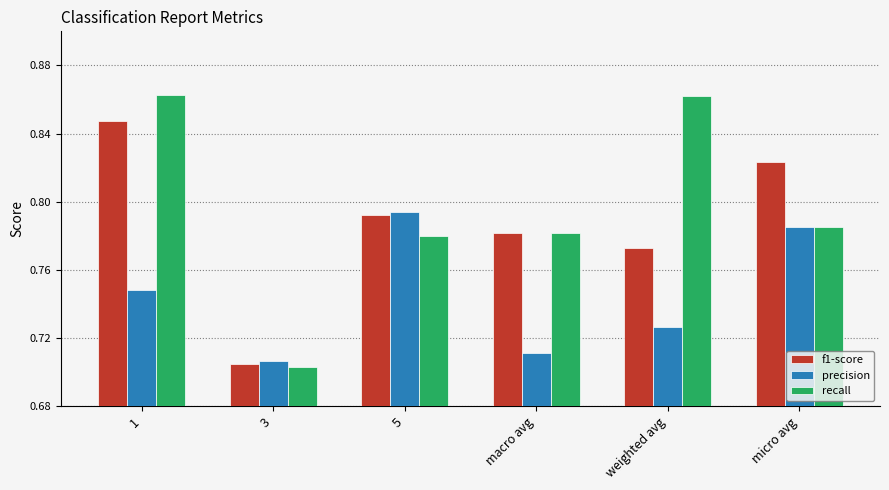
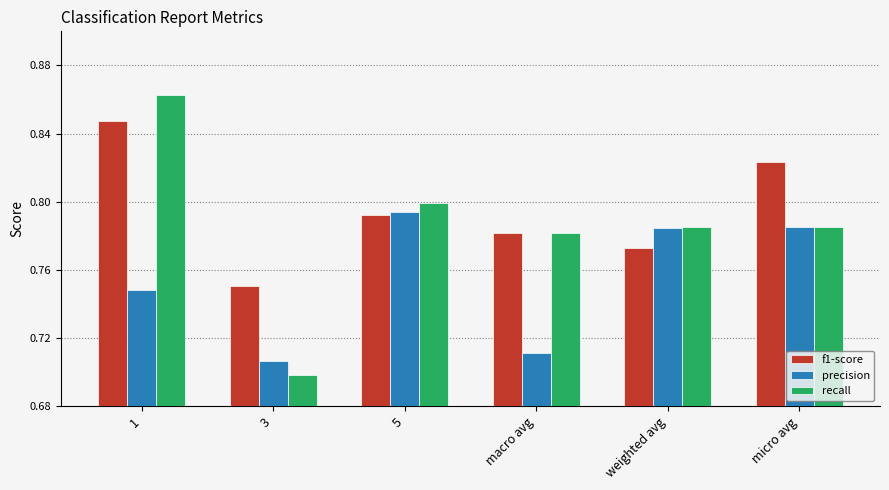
  {
    "f1-score": {
      "1": 0.847,
-     "3": 0.705,
+     "3": 0.751,
      "5": 0.793,
      "macro avg": 0.782,
      "weighted avg": 0.773,
      "micro avg": 0.823
    },
    "precision": {
      "1": 0.748,
      "3": 0.706,
      "5": 0.794,
      "macro avg": 0.711,
-     "weighted avg": 0.726,
+     "weighted avg": 0.785,
      "micro avg": 0.785
    },
    "recall": {
      "1": 0.863,
-     "3": 0.703,
-     "5": 0.780,
+     "3": 0.698,
+     "5": 0.799,
      "macro avg": 0.782,
-     "weighted avg": 0.862,
+     "weighted avg": 0.785,
      "micro avg": 0.785
    }
  }
